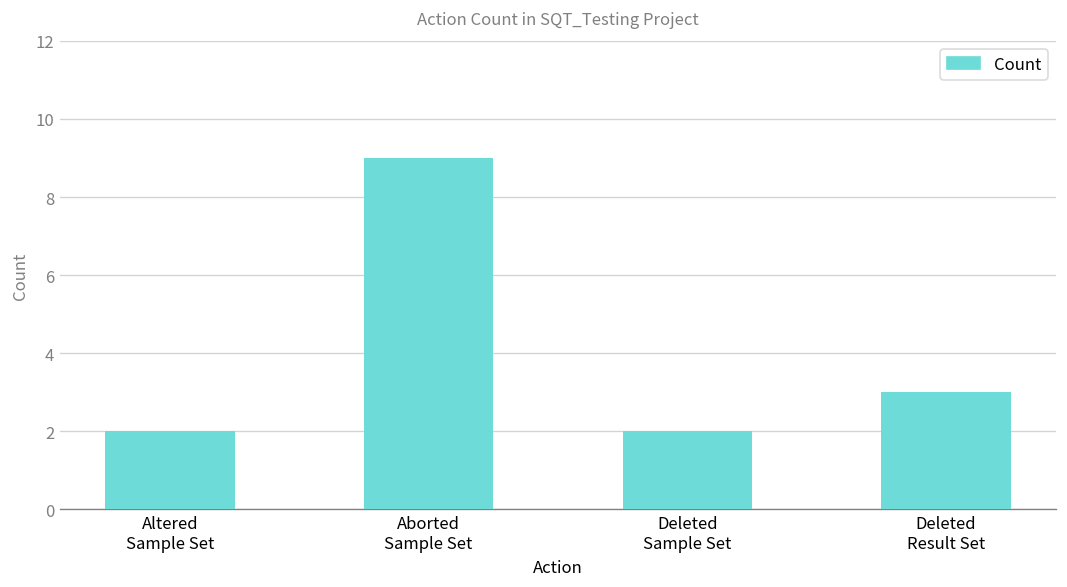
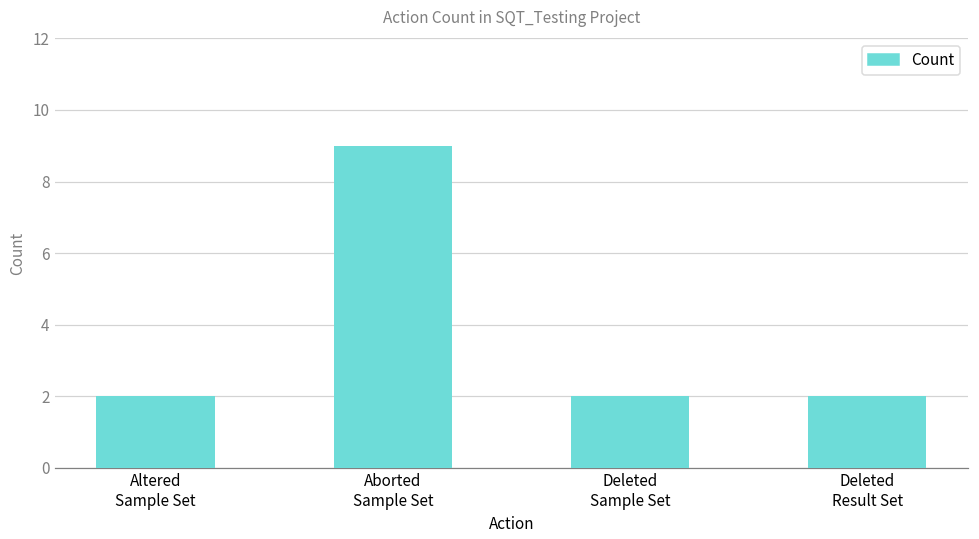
  {
    "Altered Sample Set": 2,
    "Aborted Sample Set": 9,
    "Deleted Sample Set": 2,
-   "Deleted Result Set": 3
+   "Deleted Result Set": 2
  }
